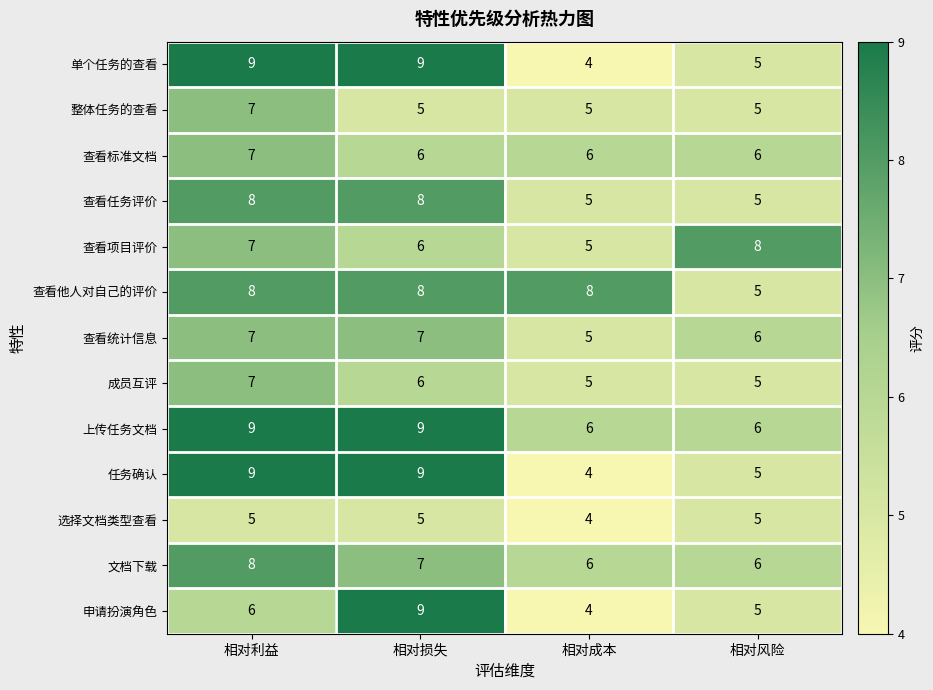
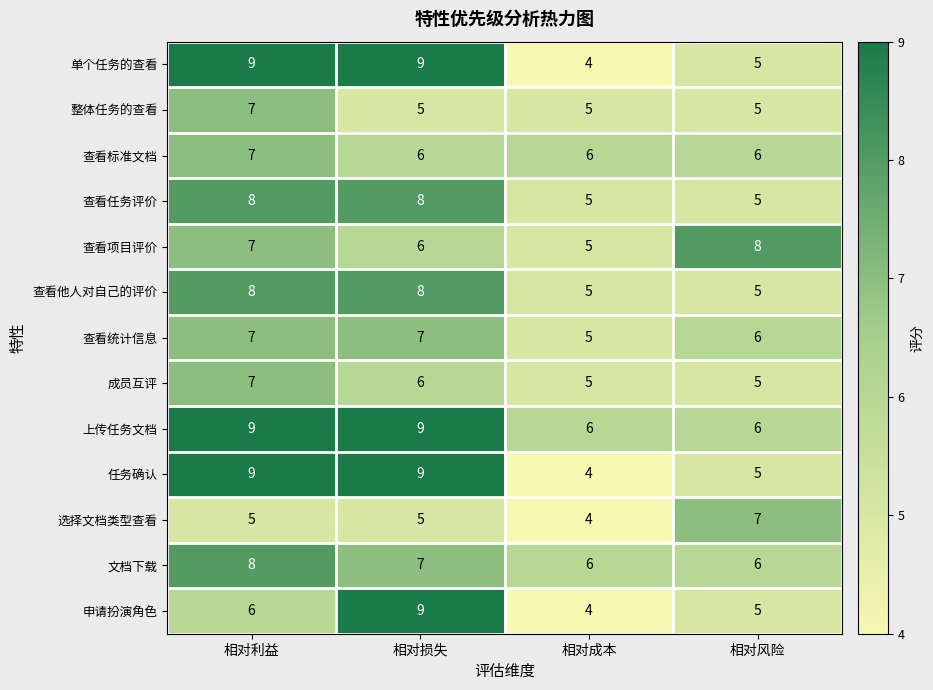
  {
    "单个任务的查看": {
      "相对利益": 9,
      "相对损失": 9,
      "相对成本": 4,
      "相对风险": 5
    },
    "整体任务的查看": {
      "相对利益": 7,
      "相对损失": 5,
      "相对成本": 5,
      "相对风险": 5
    },
    "查看标准文档": {
      "相对利益": 7,
      "相对损失": 6,
      "相对成本": 6,
      "相对风险": 6
    },
    "查看任务评价": {
      "相对利益": 8,
      "相对损失": 8,
      "相对成本": 5,
      "相对风险": 5
    },
    "查看项目评价": {
      "相对利益": 7,
      "相对损失": 6,
      "相对成本": 5,
      "相对风险": 8
    },
    "查看他人对自己的评价": {
      "相对利益": 8,
      "相对损失": 8,
-     "相对成本": 8,
+     "相对成本": 5,
      "相对风险": 5
    },
    "查看统计信息": {
      "相对利益": 7,
      "相对损失": 7,
      "相对成本": 5,
      "相对风险": 6
    },
    "成员互评": {
      "相对利益": 7,
      "相对损失": 6,
      "相对成本": 5,
      "相对风险": 5
    },
    "上传任务文档": {
      "相对利益": 9,
      "相对损失": 9,
      "相对成本": 6,
      "相对风险": 6
    },
    "任务确认": {
      "相对利益": 9,
      "相对损失": 9,
      "相对成本": 4,
      "相对风险": 5
    },
    "选择文档类型查看": {
      "相对利益": 5,
      "相对损失": 5,
      "相对成本": 4,
-     "相对风险": 5
+     "相对风险": 7
    },
    "文档下载": {
      "相对利益": 8,
      "相对损失": 7,
      "相对成本": 6,
      "相对风险": 6
    },
    "申请扮演角色": {
      "相对利益": 6,
      "相对损失": 9,
      "相对成本": 4,
      "相对风险": 5
    }
  }
